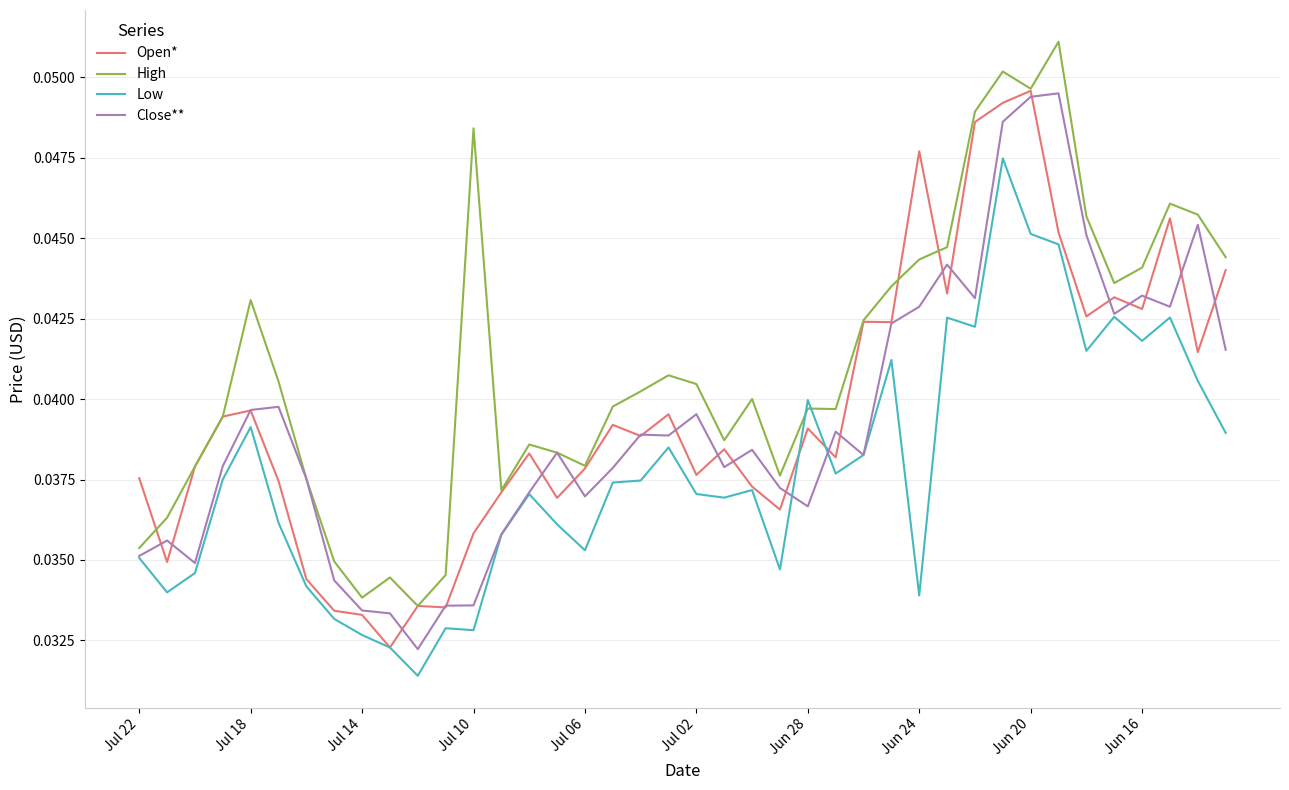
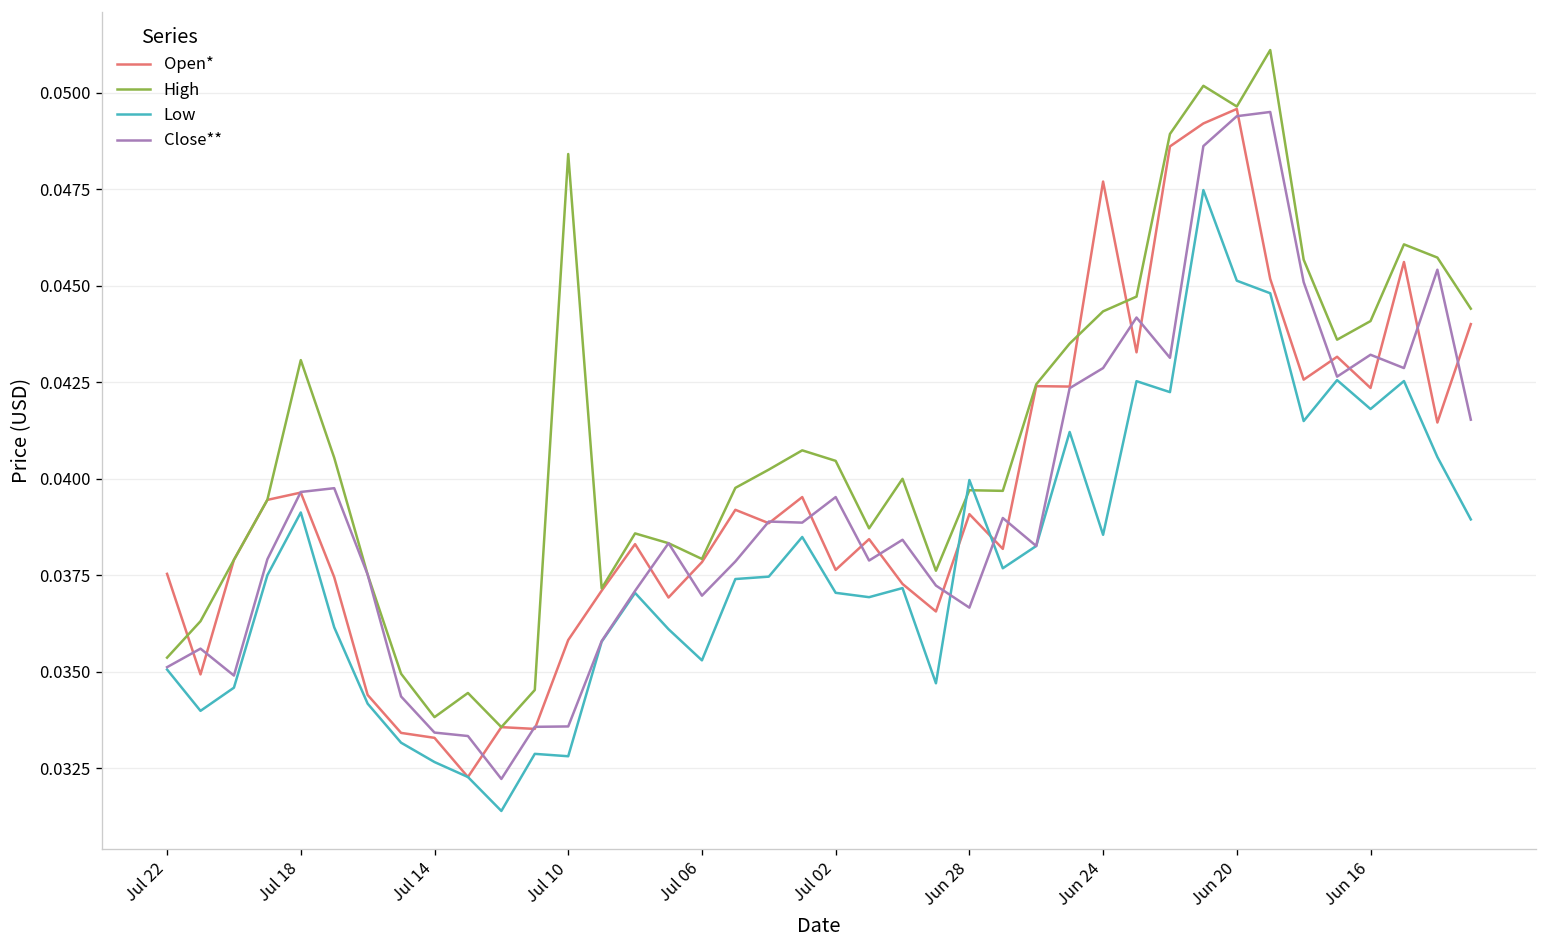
  {
    "Open*": {
      "Jul 22": 0.0375,
      "Jul 14": 0.0333,
      "Jul 10": 0.0358,
      "Jul 06": 0.0378,
      "Jul 02": 0.0376,
      "Jun 28": 0.0391,
      "Jun 24": 0.0477,
-     "Jun 16": 0.0428
+     "Jun 16": 0.0424
    },
    "High": {
      "Jul 22": 0.0354,
      "Jul 18": 0.0431,
      "Jul 14": 0.0338,
      "Jul 10": 0.0484,
      "Jul 06": 0.0379,
      "Jul 02": 0.0405,
      "Jun 28": 0.0397,
      "Jun 24": 0.0443,
      "Jun 16": 0.0441
    },
    "Low": {
      "Jul 18": 0.0391,
      "Jul 14": 0.0327,
      "Jul 10": 0.0328,
      "Jul 06": 0.0353,
      "Jul 02": 0.0370,
      "Jun 28": 0.0400,
-     "Jun 24": 0.0339,
+     "Jun 24": 0.0386,
      "Jun 20": 0.0451,
      "Jun 16": 0.0418
    },
    "Close**": {
      "Jul 14": 0.0334,
      "Jul 10": 0.0336,
      "Jul 06": 0.0370,
      "Jul 02": 0.0395,
      "Jun 28": 0.0367,
      "Jun 24": 0.0429,
      "Jun 20": 0.0494,
      "Jun 16": 0.0432
    }
  }
